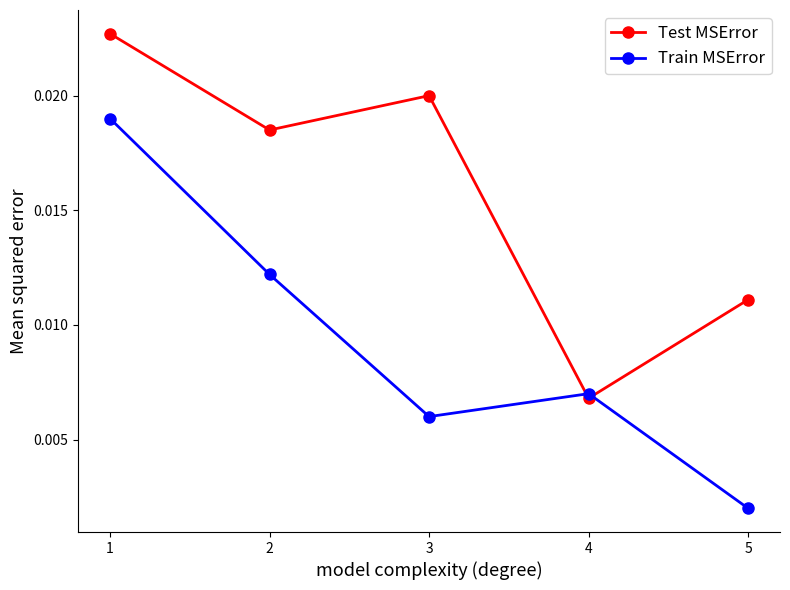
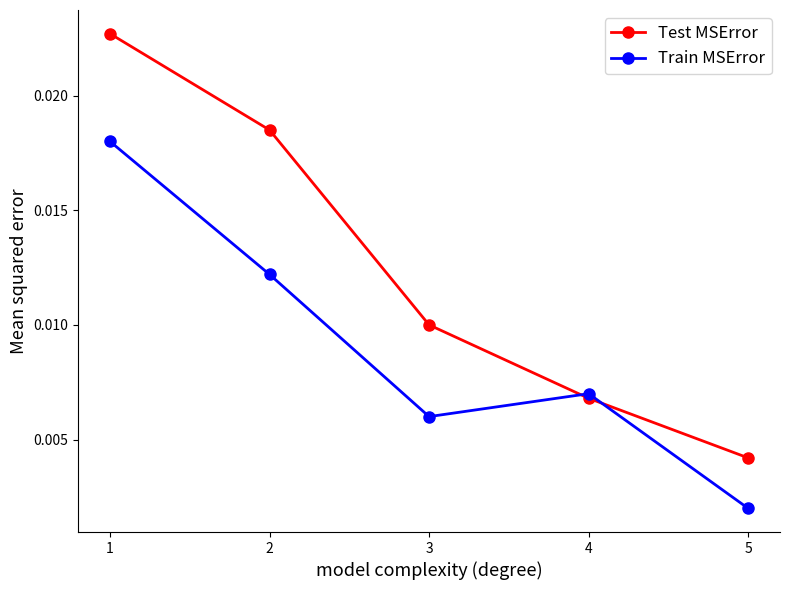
  {
    "Test MSError": {
      "1": 0.0227,
      "2": 0.0185,
-     "3": 0.02,
+     "3": 0.01,
      "4": 0.0068,
-     "5": 0.0111
+     "5": 0.0042
    },
    "Train MSError": {
-     "1": 0.019,
+     "1": 0.018,
      "2": 0.0122,
      "3": 0.006,
      "4": 0.007,
      "5": 0.002
    }
  }
